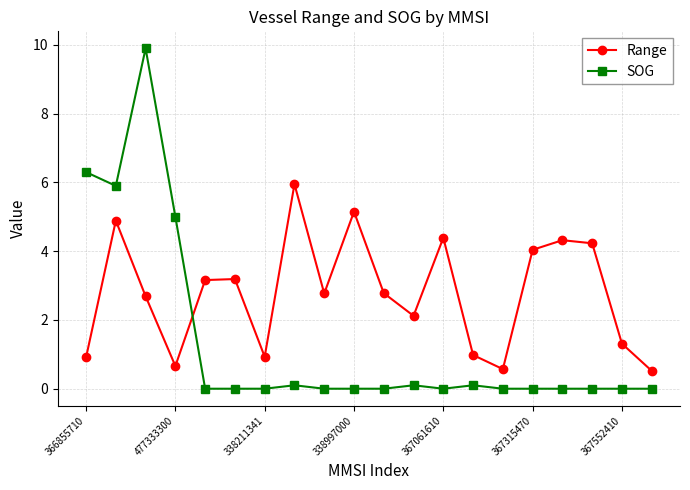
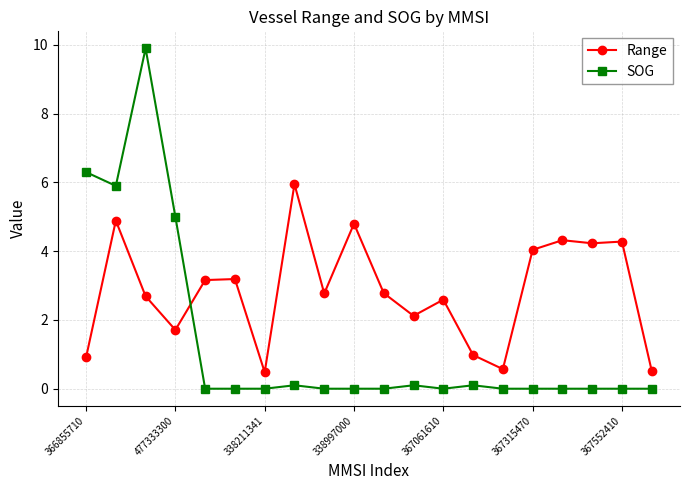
  {
    "Range": {
      "366855710": 0.9,
-     "477333300": 0.7,
-     "338211341": 0.9,
-     "338997000": 5.2,
-     "367061610": 4.4,
+     "477333300": 1.7,
+     "338211341": 0.5,
+     "338997000": 4.8,
+     "367061610": 2.6,
      "367315470": 4.0,
-     "367552410": 1.3
+     "367552410": 4.3
    },
    "SOG": {
      "366855710": 6.3,
      "477333300": 5.0,
      "338211341": 0.0,
      "338997000": 0.0,
      "367061610": 0.0,
      "367315470": 0.0,
      "367552410": 0.0
    }
  }
